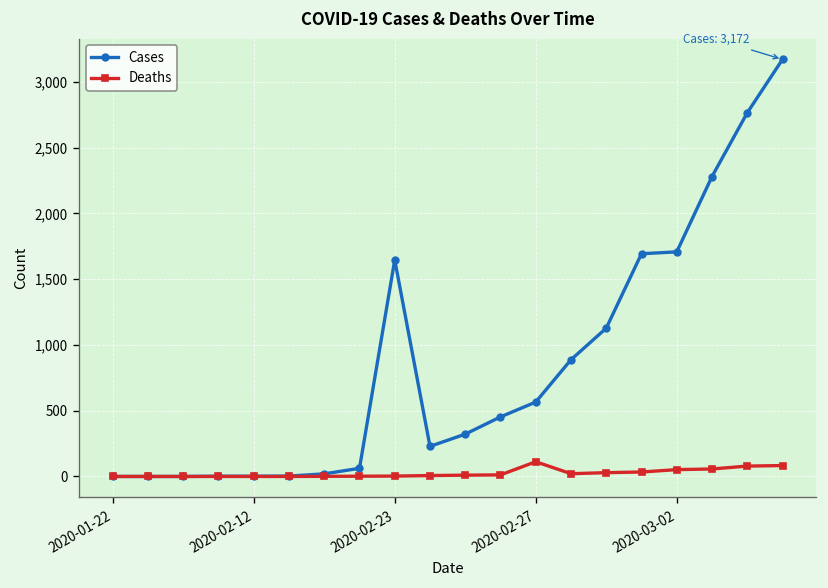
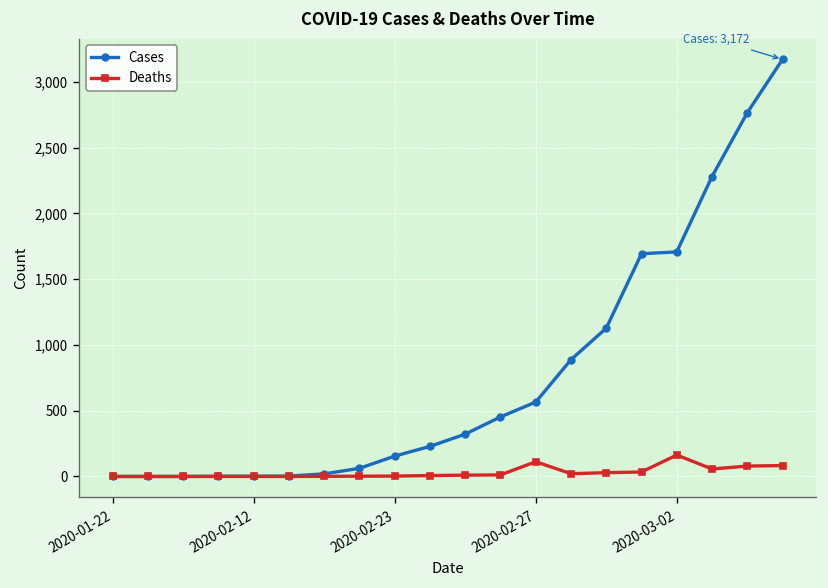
  {
    "Cases": {
-     "2020-02-23": "1,650",
+     "2020-02-23": "160",
      "2020-02-27": "570",
      "2020-03-02": "1,710"
    },
    "Deaths": {
      "2020-02-23": "0",
      "2020-02-27": "110",
-     "2020-03-02": "50"
+     "2020-03-02": "160"
    }
  }
